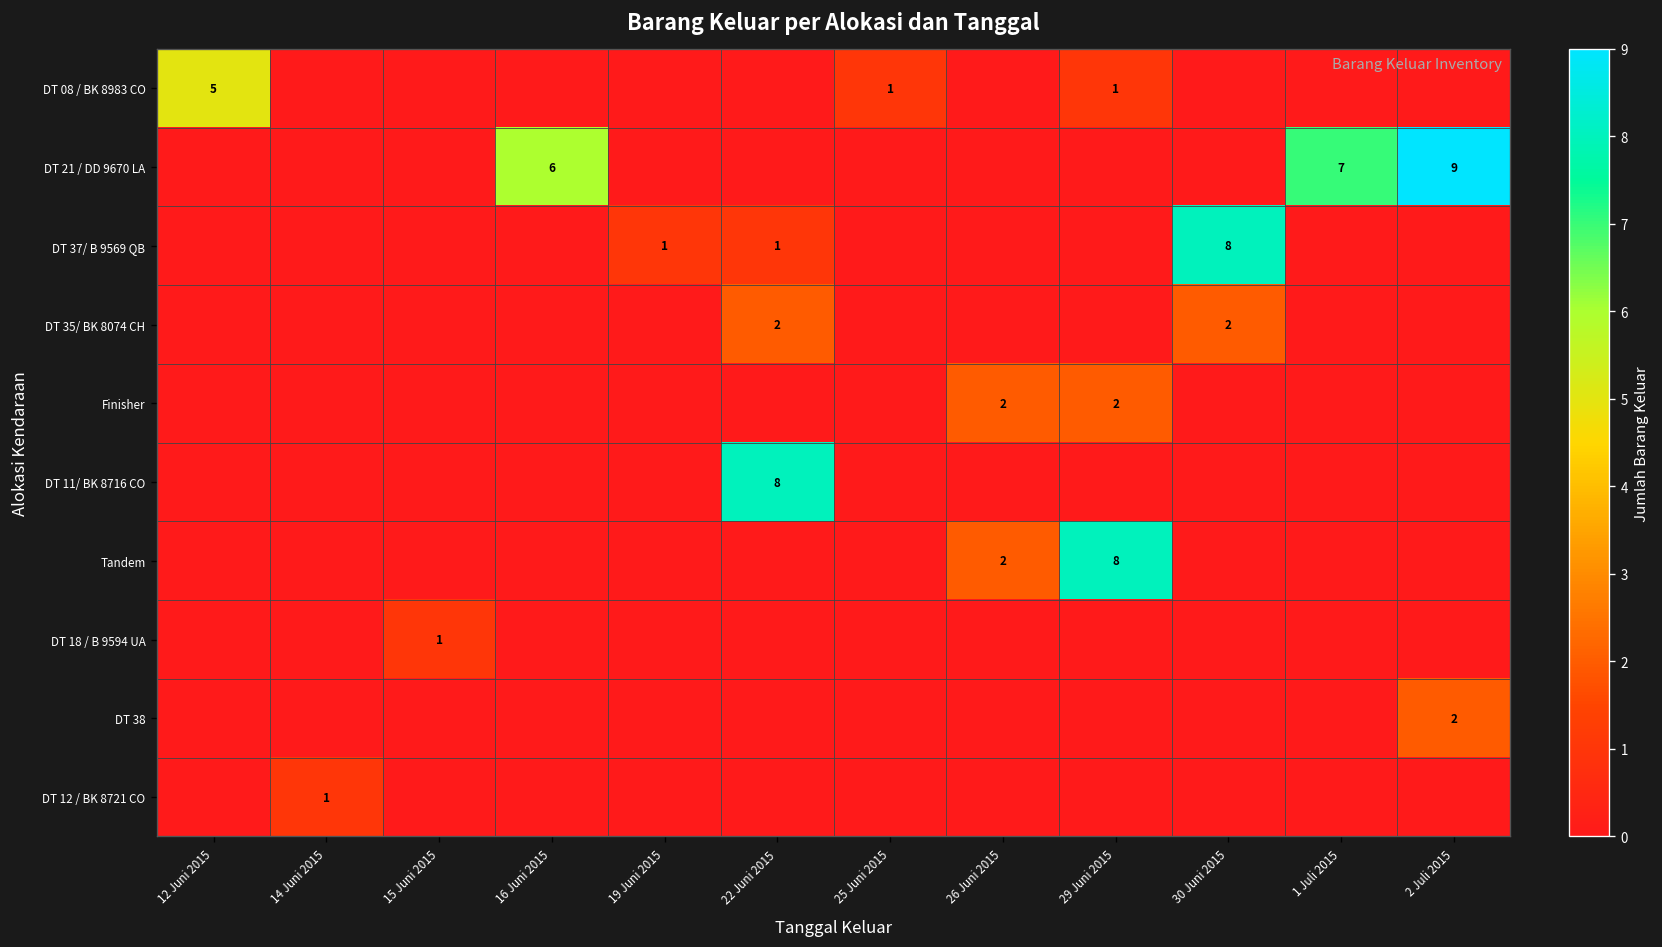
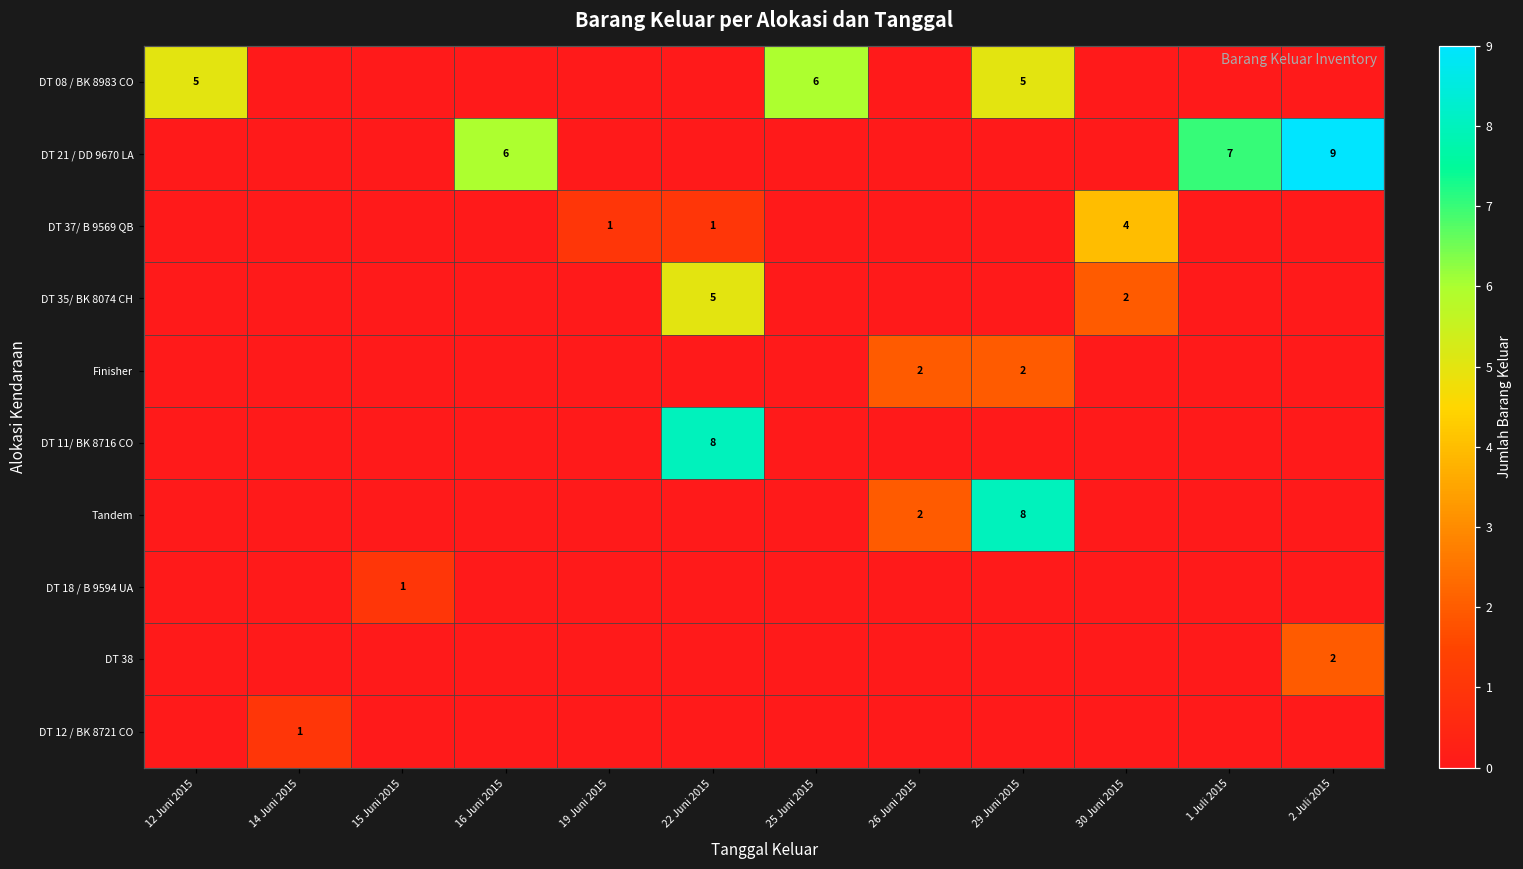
  {
    "DT 08 / BK 8983 CO": {
      "12 Juni 2015": 5,
-     "25 Juni 2015": 1,
-     "29 Juni 2015": 1
+     "25 Juni 2015": 6,
+     "29 Juni 2015": 5
    },
    "DT 21 / DD 9670 LA": {
      "16 Juni 2015": 6,
      "1 Juli 2015": 7,
      "2 Juli 2015": 9
    },
    "DT 37/ B 9569 QB": {
      "19 Juni 2015": 1,
      "22 Juni 2015": 1,
-     "30 Juni 2015": 8
+     "30 Juni 2015": 4
    },
    "DT 35/ BK 8074 CH": {
-     "22 Juni 2015": 2,
+     "22 Juni 2015": 5,
      "30 Juni 2015": 2
    },
    "Finisher": {
      "26 Juni 2015": 2,
      "29 Juni 2015": 2
    },
    "DT 11/ BK 8716 CO": {
      "22 Juni 2015": 8
    },
    "Tandem": {
      "26 Juni 2015": 2,
      "29 Juni 2015": 8
    },
    "DT 18 / B 9594 UA": {
      "15 Juni 2015": 1
    },
    "DT 38": {
      "2 Juli 2015": 2
    },
    "DT 12 / BK 8721 CO": {
      "14 Juni 2015": 1
    }
  }
